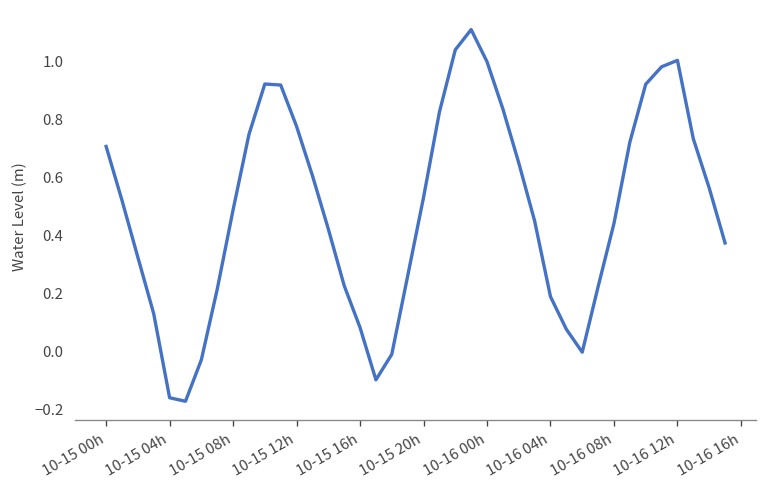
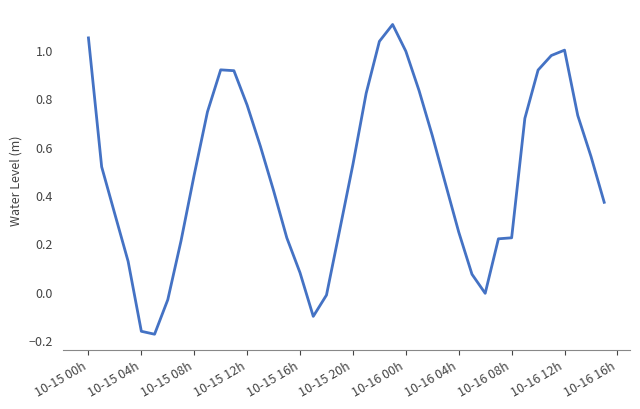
  {
-   "10-15 00h": 0.70,
+   "10-15 00h": 1.05,
    "10-15 04h": -0.16,
    "10-15 08h": 0.48,
    "10-15 12h": 0.77,
    "10-15 16h": 0.08,
    "10-15 20h": 0.53,
    "10-16 00h": 1.00,
-   "10-16 04h": 0.18,
-   "10-16 08h": 0.44,
+   "10-16 04h": 0.25,
+   "10-16 08h": 0.22,
    "10-16 12h": 1.00
  }
